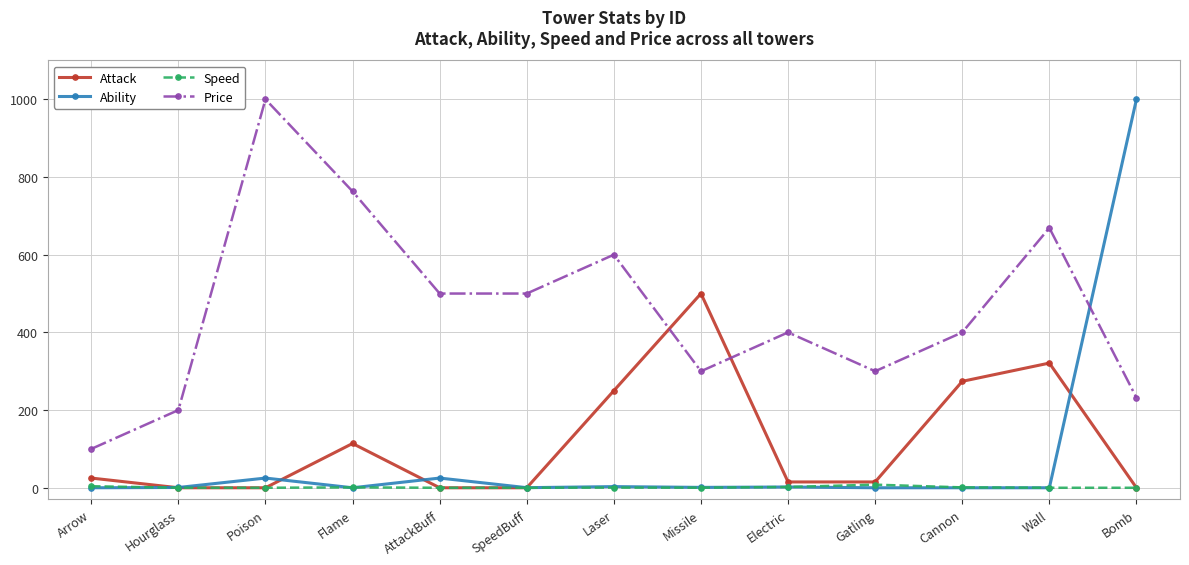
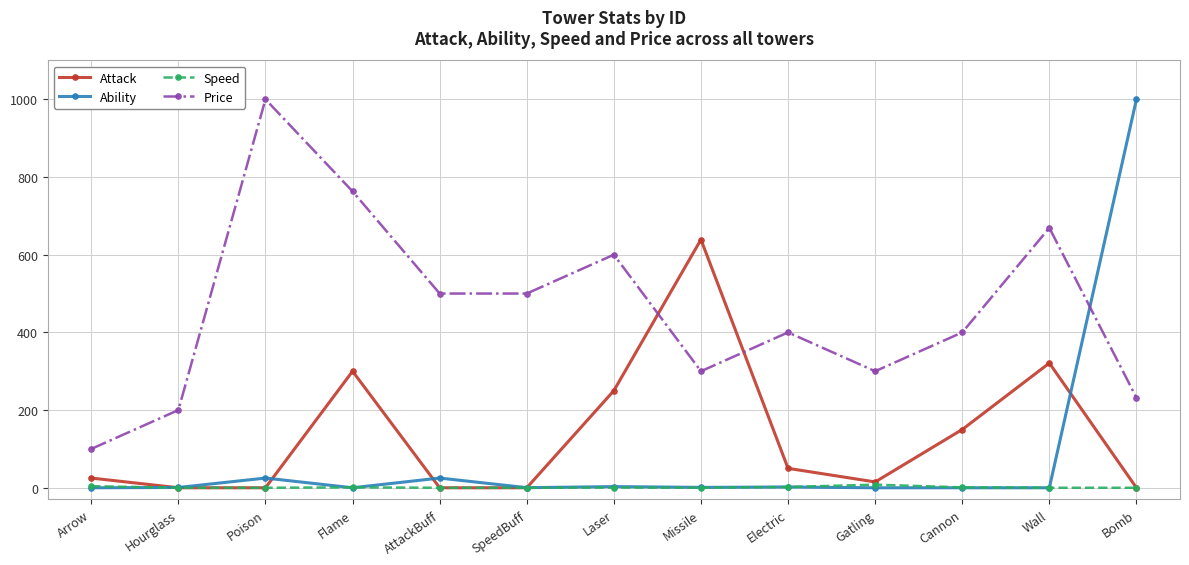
  {
    "Attack": {
      "Arrow": 30,
-     "Flame": 110,
+     "Flame": 300,
      "Laser": 250,
-     "Missile": 500,
-     "Electric": 20,
+     "Missile": 640,
+     "Electric": 50,
      "Gatling": 20,
-     "Cannon": 270,
+     "Cannon": 150,
      "Wall": 320
    },
    "Ability": {
      "Poison": 30,
      "AttackBuff": 30,
      "Gatling": 0,
      "Bomb": 1000
    },
    "Speed": {
      "Gatling": 10
    },
    "Price": {
      "Arrow": 100,
      "Hourglass": 200,
      "Poison": 1000,
      "Flame": 760,
      "AttackBuff": 500,
      "SpeedBuff": 500,
      "Laser": 600,
      "Missile": 300,
      "Electric": 400,
      "Gatling": 300,
      "Cannon": 400,
      "Wall": 670,
      "Bomb": 230
    }
  }
